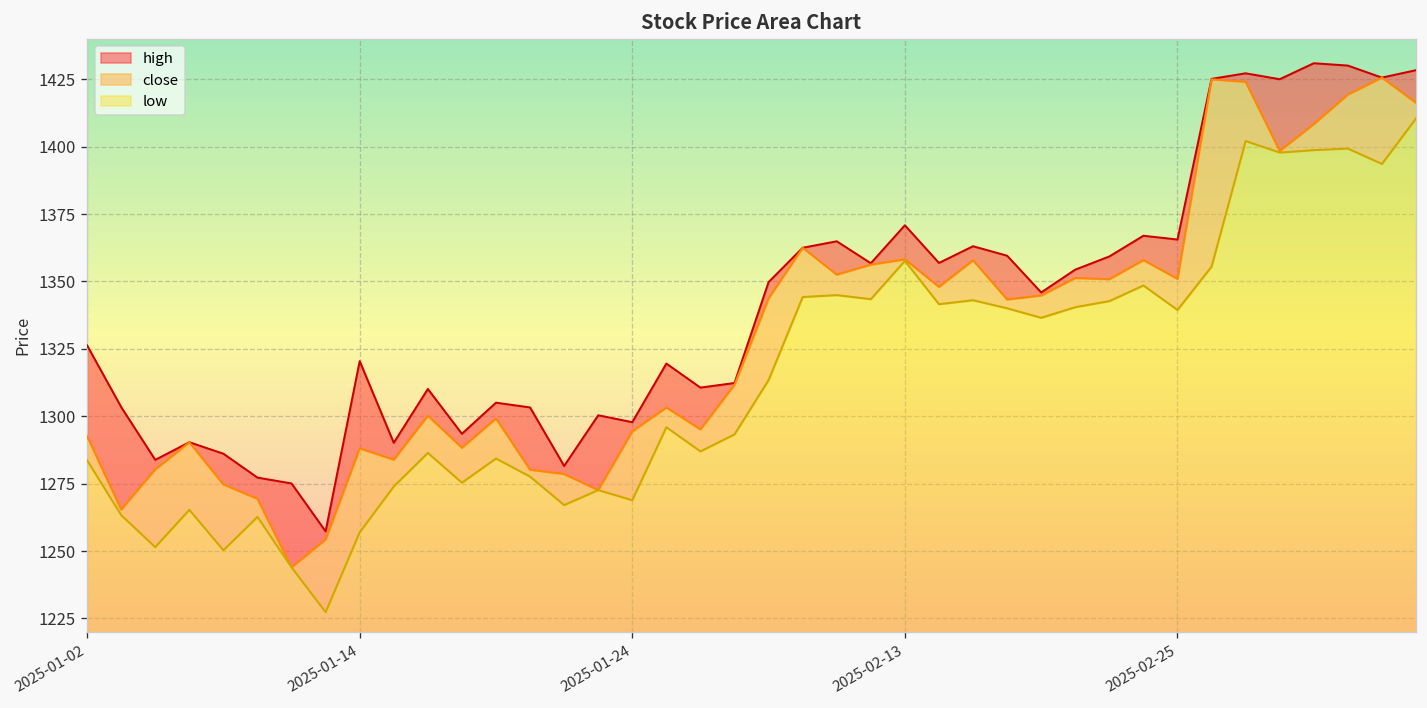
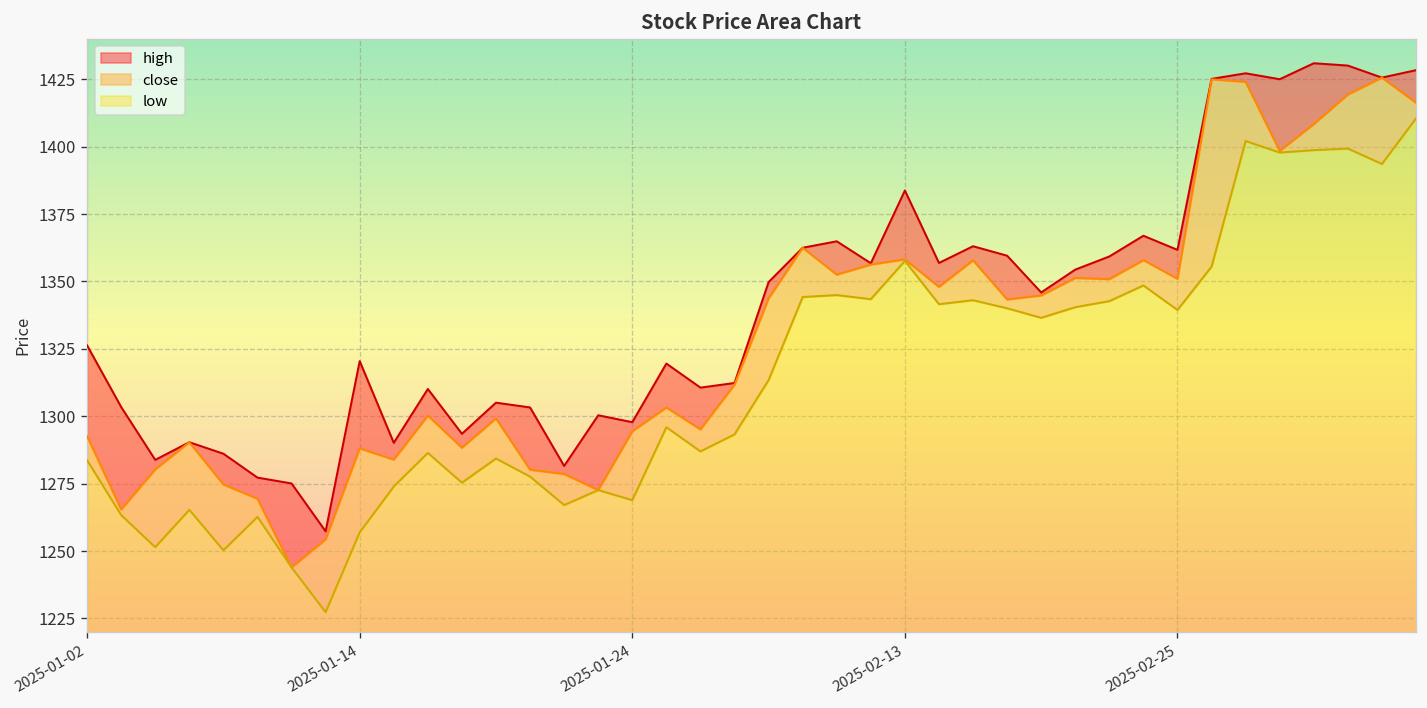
  {
    "high": {
      "2025-01-02": 1326,
      "2025-01-14": 1320,
      "2025-01-24": 1298,
-     "2025-02-13": 1371,
-     "2025-02-25": 1366
+     "2025-02-13": 1384,
+     "2025-02-25": 1362
    }
  }
